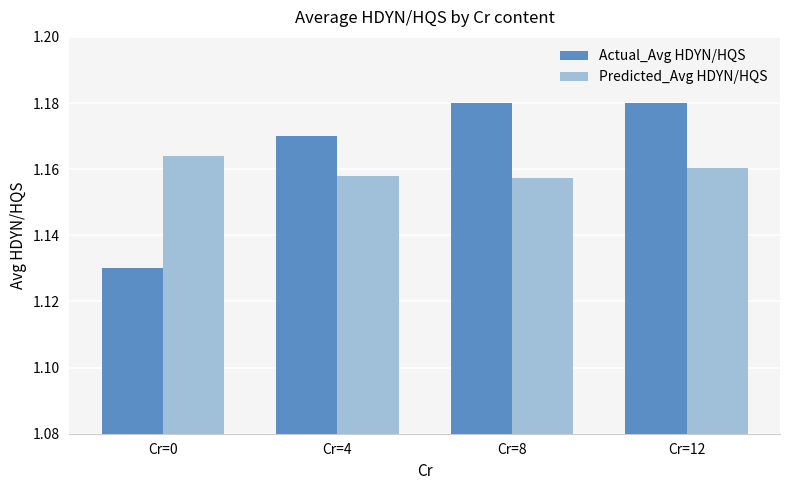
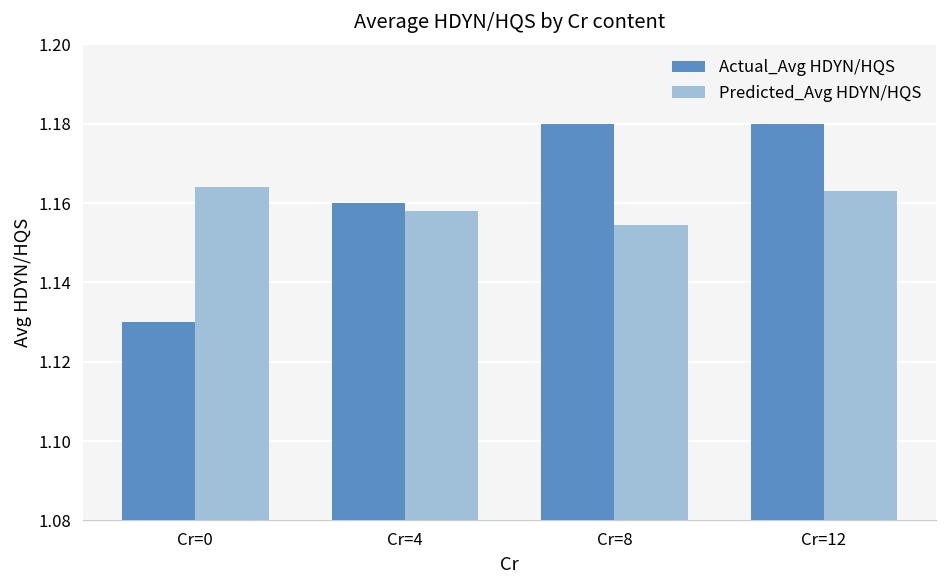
  {
    "Actual_Avg HDYN/HQS": {
      "Cr=0": 1.13,
-     "Cr=4": 1.17,
+     "Cr=4": 1.16,
      "Cr=8": 1.18,
      "Cr=12": 1.18
    },
    "Predicted_Avg HDYN/HQS": {
      "Cr=0": 1.164,
      "Cr=4": 1.158,
-     "Cr=8": 1.157,
-     "Cr=12": 1.160
+     "Cr=8": 1.155,
+     "Cr=12": 1.163
    }
  }
